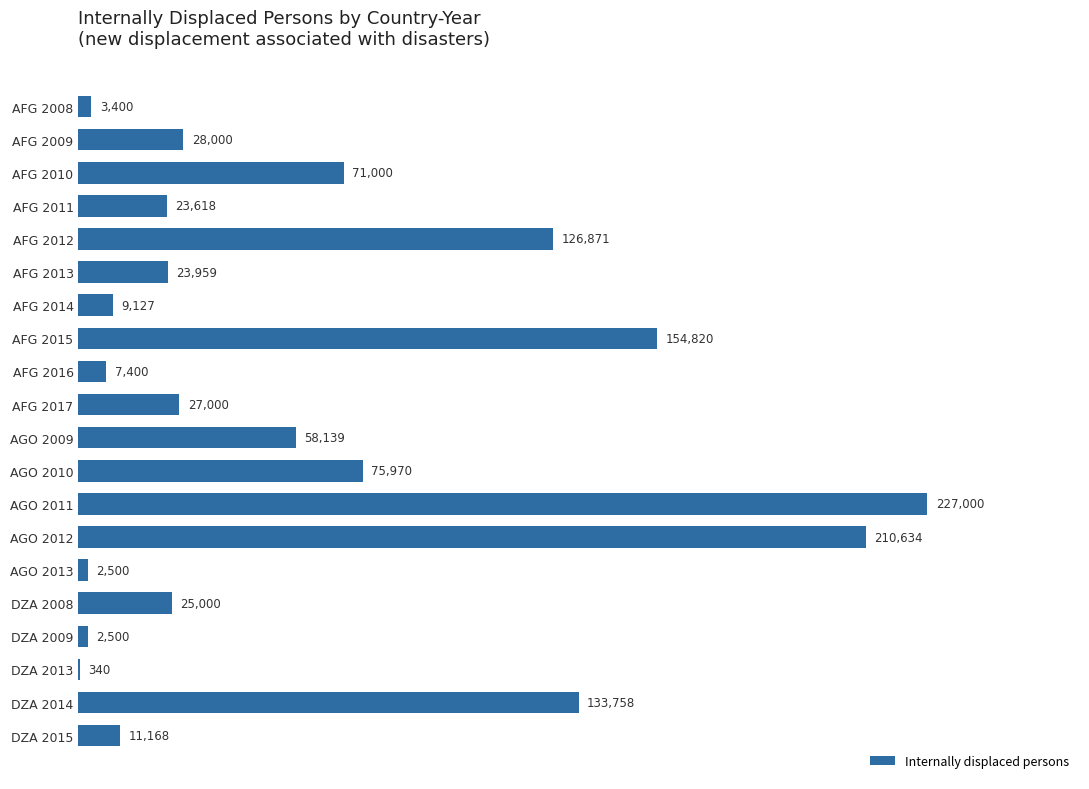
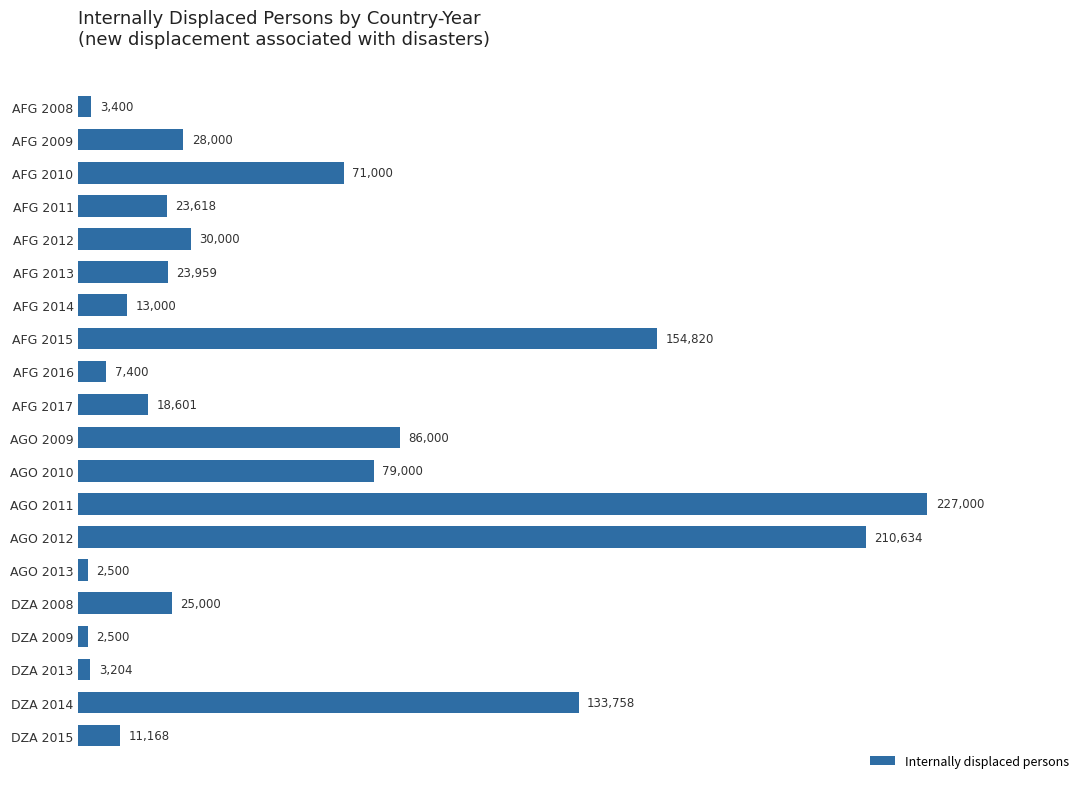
  {
    "AFG 2008": "3,400",
    "AFG 2009": "28,000",
    "AFG 2010": "71,000",
    "AFG 2011": "23,618",
-   "AFG 2012": "126,871",
+   "AFG 2012": "30,000",
    "AFG 2013": "23,959",
-   "AFG 2014": "9,127",
+   "AFG 2014": "13,000",
    "AFG 2015": "154,820",
    "AFG 2016": "7,400",
-   "AFG 2017": "27,000",
-   "AGO 2009": "58,139",
-   "AGO 2010": "75,970",
+   "AFG 2017": "18,601",
+   "AGO 2009": "86,000",
+   "AGO 2010": "79,000",
    "AGO 2011": "227,000",
    "AGO 2012": "210,634",
    "AGO 2013": "2,500",
    "DZA 2008": "25,000",
    "DZA 2009": "2,500",
-   "DZA 2013": "340",
+   "DZA 2013": "3,204",
    "DZA 2014": "133,758",
    "DZA 2015": "11,168"
  }
